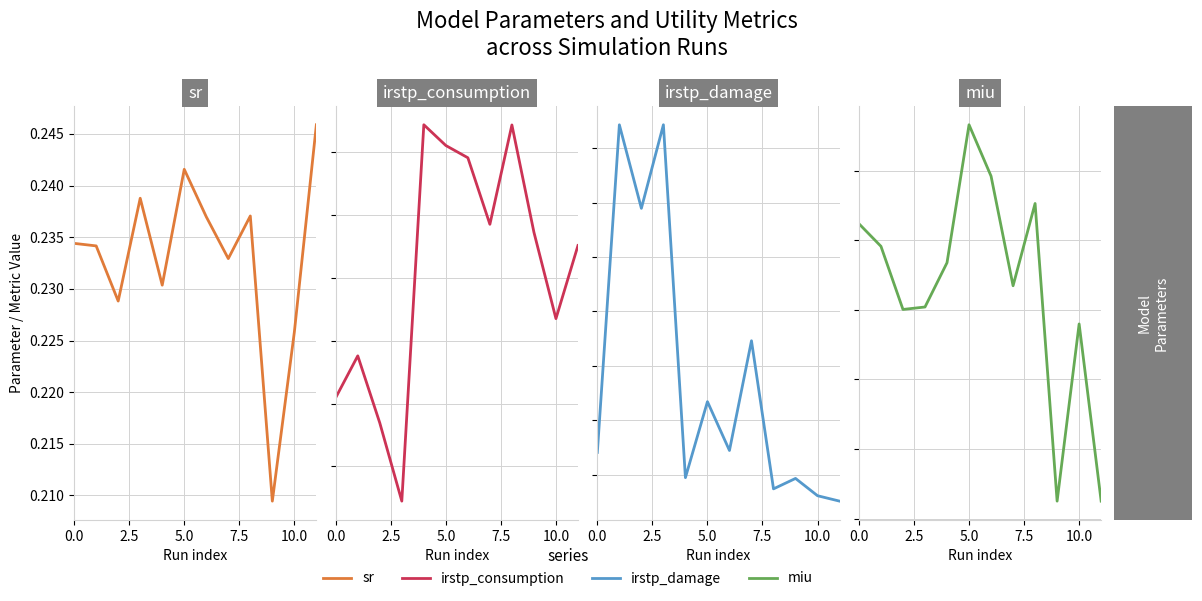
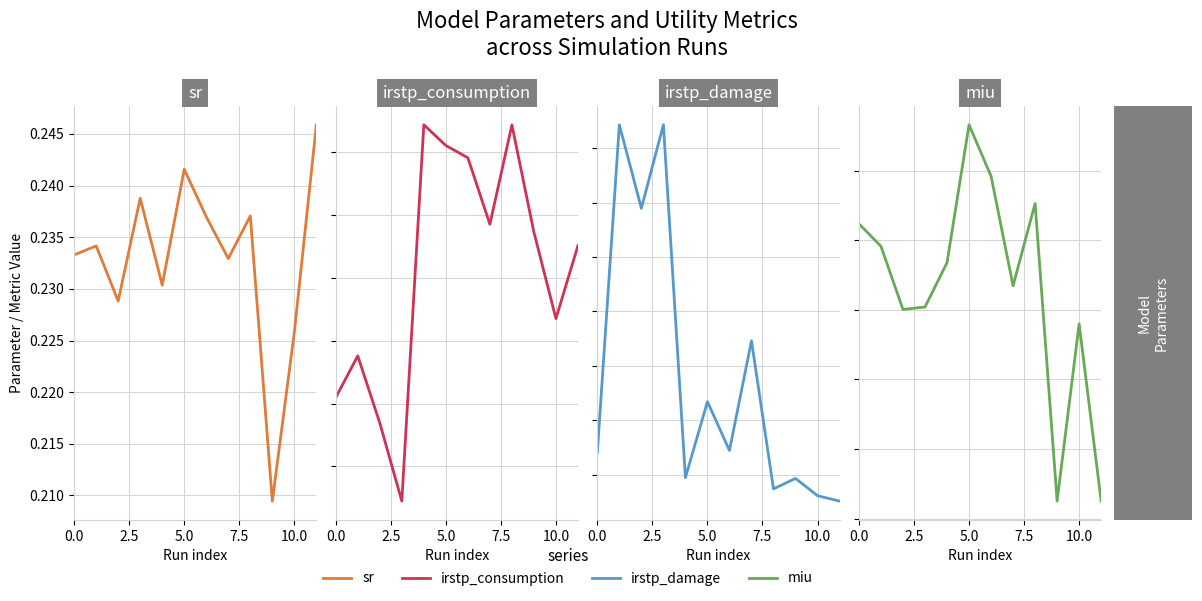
  {
    "sr": {
-     "0.0": 0.2344,
+     "0.0": 0.2333,
      "5.0": 0.2416,
      "10.0": 0.2258
    }
  }
